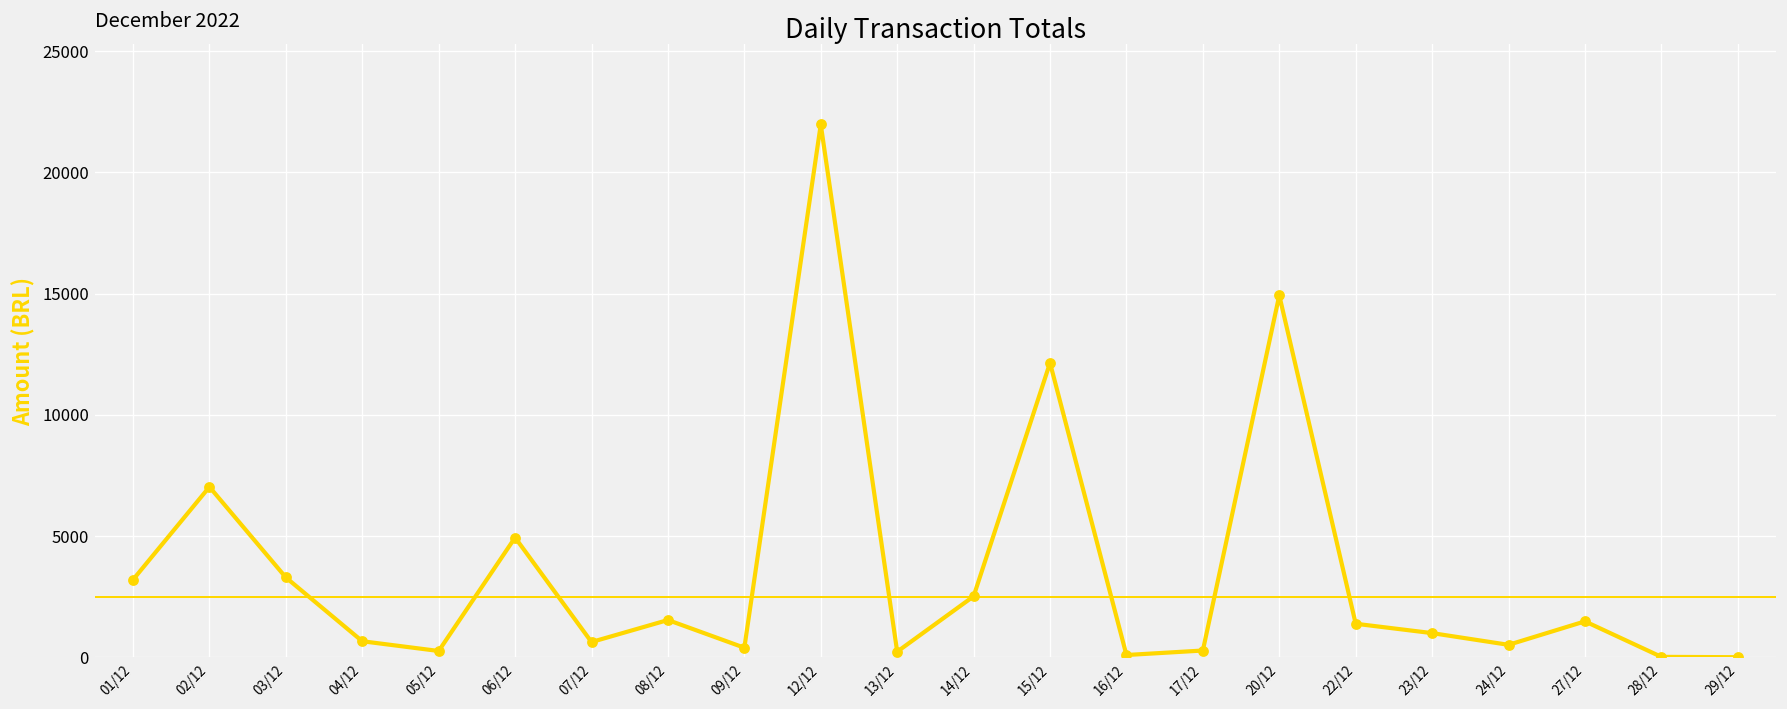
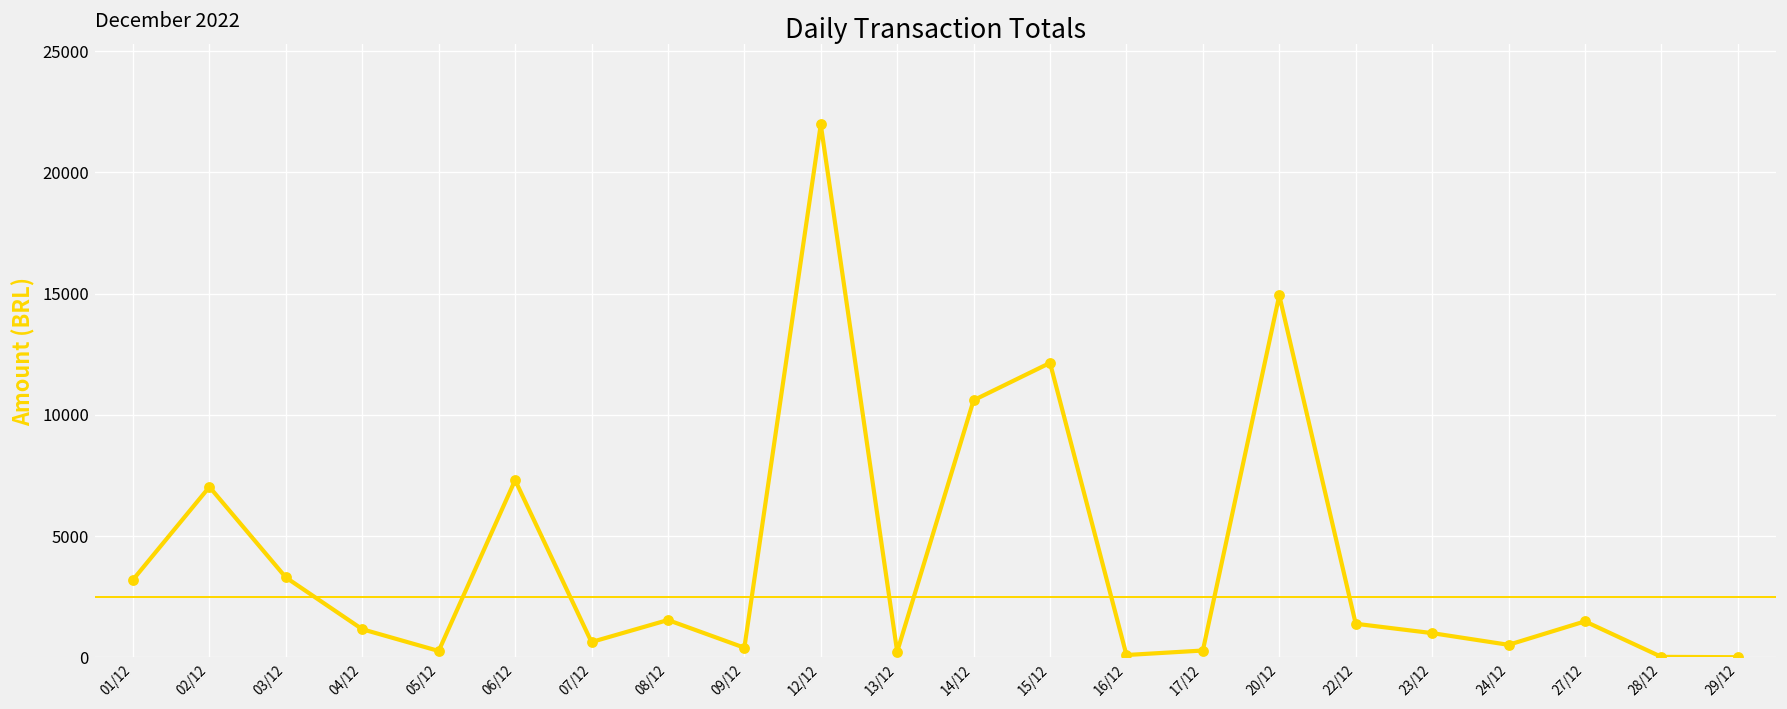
  {
    "01/12": 3200,
    "02/12": 7000,
    "03/12": 3300,
-   "04/12": 700,
+   "04/12": 1200,
    "05/12": 300,
-   "06/12": 4900,
+   "06/12": 7300,
    "07/12": 600,
    "08/12": 1500,
    "09/12": 400,
    "12/12": 22000,
    "13/12": 200,
-   "14/12": 2500,
+   "14/12": 10600,
    "15/12": 12100,
    "16/12": 100,
    "17/12": 300,
    "20/12": 14900,
    "22/12": 1400,
    "23/12": 1000,
    "24/12": 500,
    "27/12": 1500,
    "28/12": 0,
    "29/12": 0
  }
